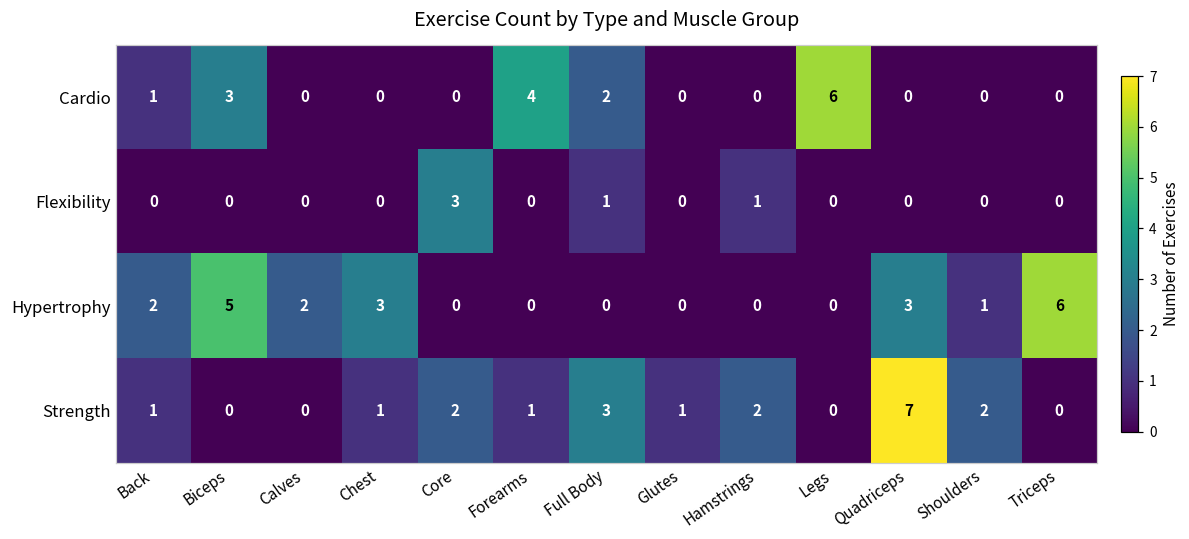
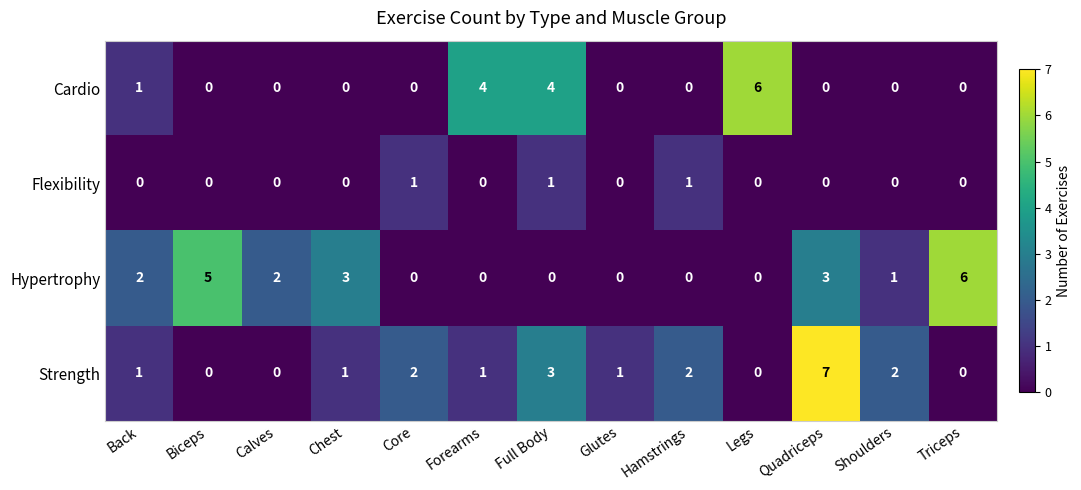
  {
    "Cardio": {
      "Back": 1,
-     "Biceps": 3,
+     "Biceps": 0,
      "Calves": 0,
      "Chest": 0,
      "Core": 0,
      "Forearms": 4,
-     "Full Body": 2,
+     "Full Body": 4,
      "Glutes": 0,
      "Hamstrings": 0,
      "Legs": 6,
      "Quadriceps": 0,
      "Shoulders": 0,
      "Triceps": 0
    },
    "Flexibility": {
      "Back": 0,
      "Biceps": 0,
      "Calves": 0,
      "Chest": 0,
-     "Core": 3,
+     "Core": 1,
      "Forearms": 0,
      "Full Body": 1,
      "Glutes": 0,
      "Hamstrings": 1,
      "Legs": 0,
      "Quadriceps": 0,
      "Shoulders": 0,
      "Triceps": 0
    },
    "Hypertrophy": {
      "Back": 2,
      "Biceps": 5,
      "Calves": 2,
      "Chest": 3,
      "Core": 0,
      "Forearms": 0,
      "Full Body": 0,
      "Glutes": 0,
      "Hamstrings": 0,
      "Legs": 0,
      "Quadriceps": 3,
      "Shoulders": 1,
      "Triceps": 6
    },
    "Strength": {
      "Back": 1,
      "Biceps": 0,
      "Calves": 0,
      "Chest": 1,
      "Core": 2,
      "Forearms": 1,
      "Full Body": 3,
      "Glutes": 1,
      "Hamstrings": 2,
      "Legs": 0,
      "Quadriceps": 7,
      "Shoulders": 2,
      "Triceps": 0
    }
  }
